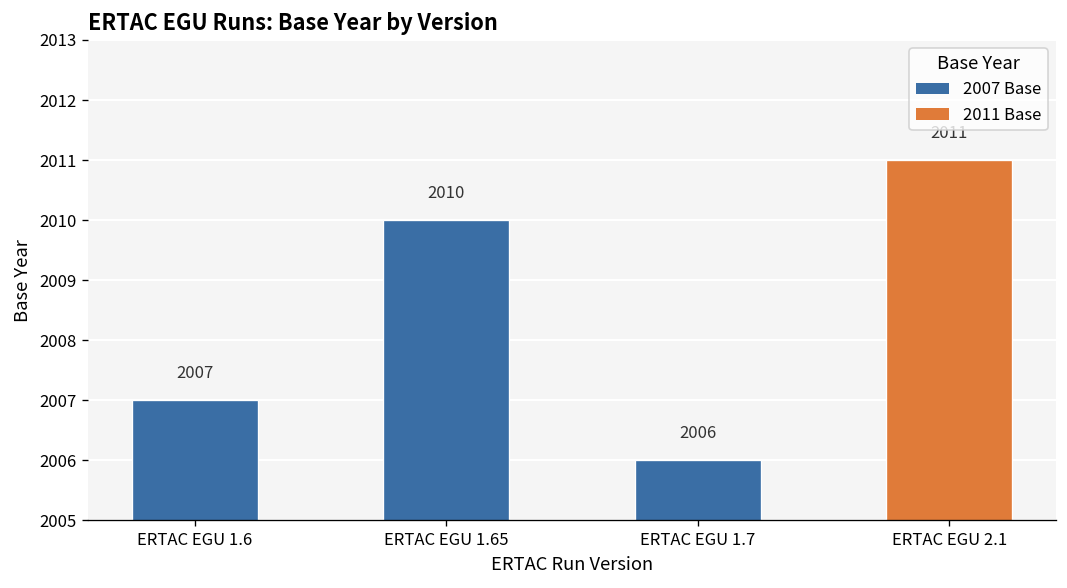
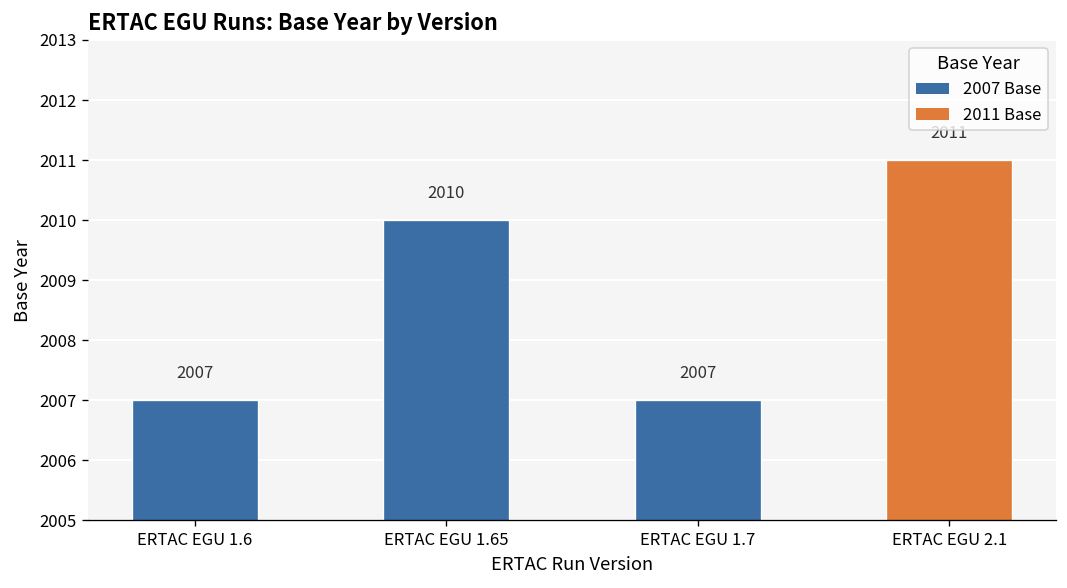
  {
    "ERTAC EGU 1.6": 2007,
    "ERTAC EGU 1.65": 2010,
-   "ERTAC EGU 1.7": 2006
+   "ERTAC EGU 1.7": 2007
  }
